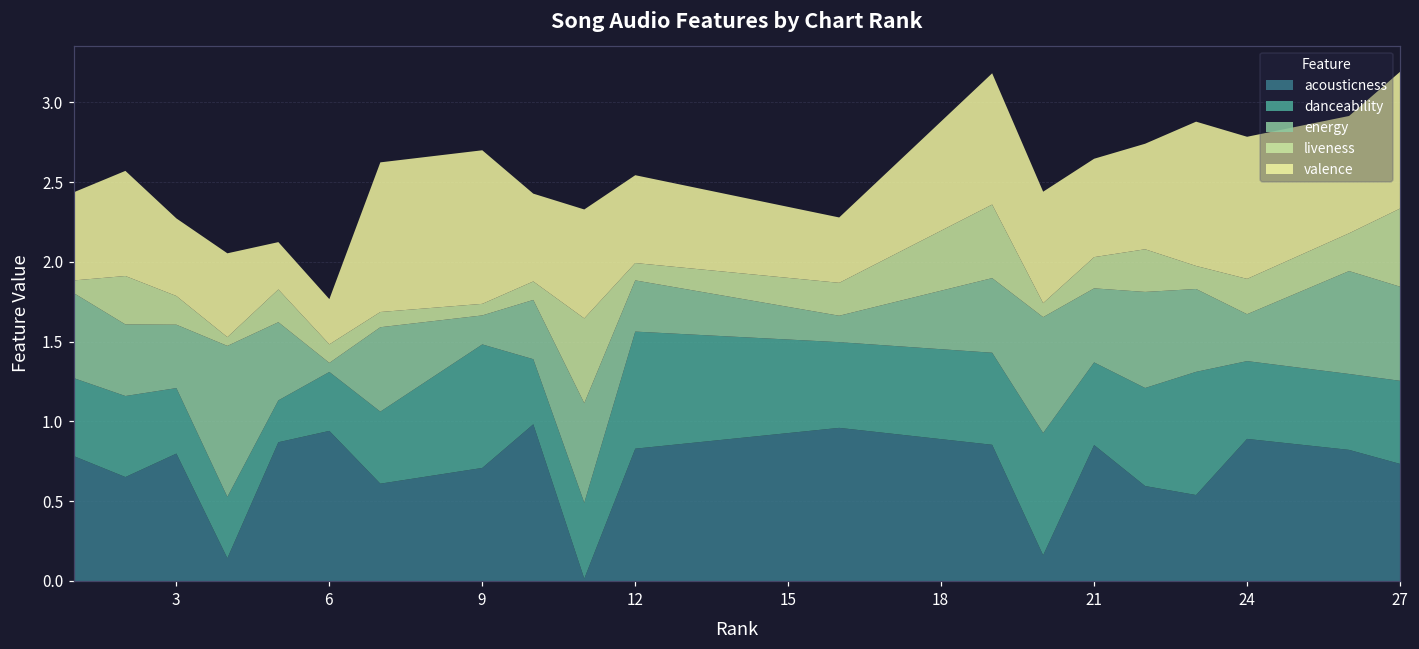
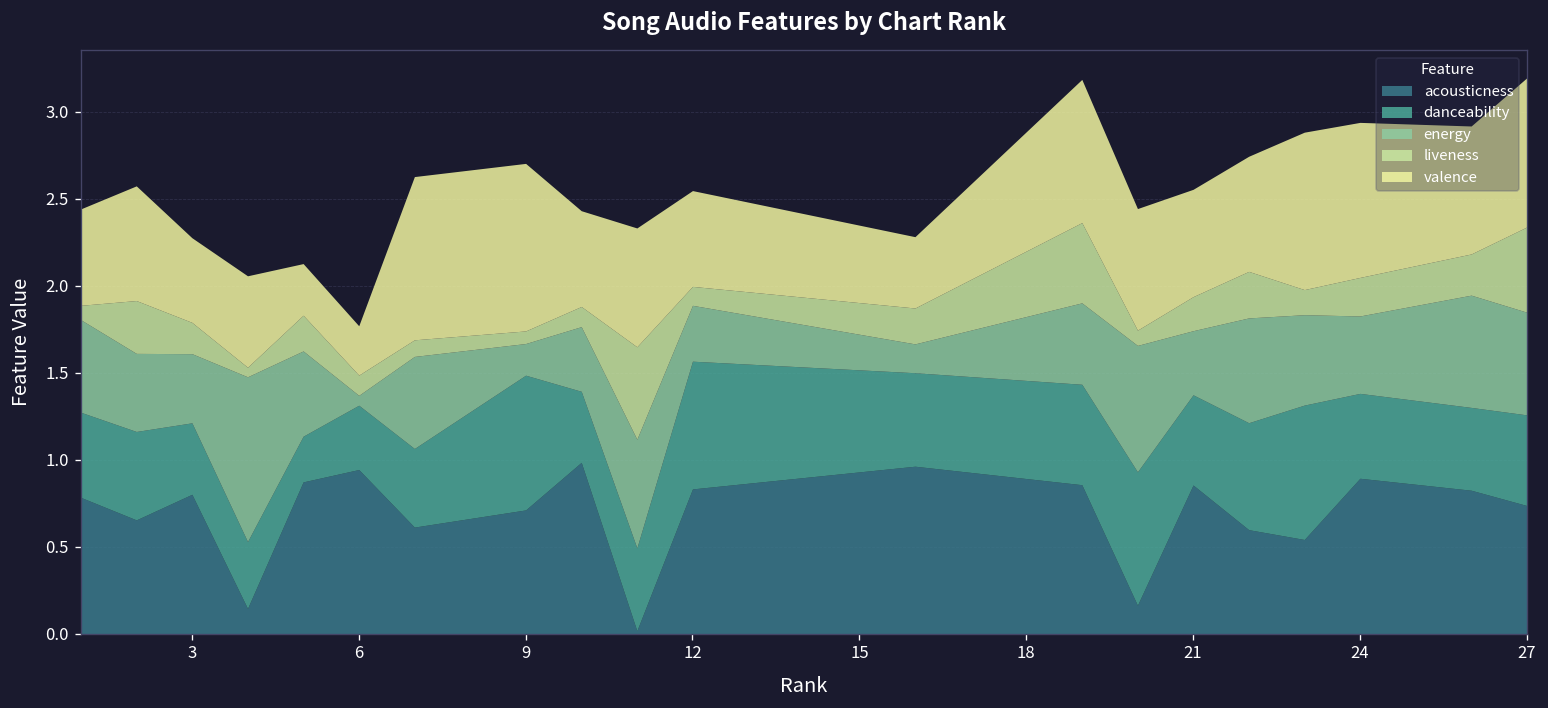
  {
    "energy": {
      "3": 0.40,
      "6": 0.06,
      "9": 0.18,
      "12": 0.32,
-     "21": 0.46,
-     "24": 0.29,
+     "21": 0.37,
+     "24": 0.44,
      "27": 0.59
    }
  }
